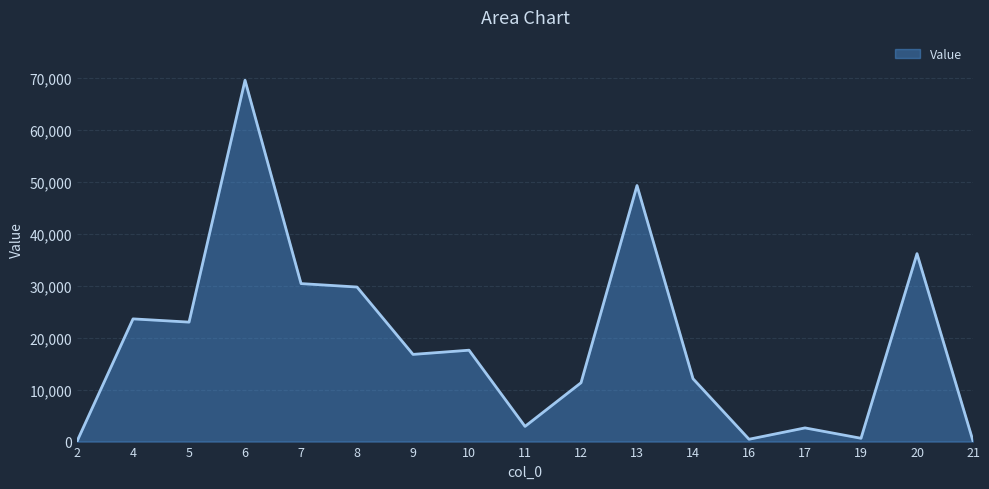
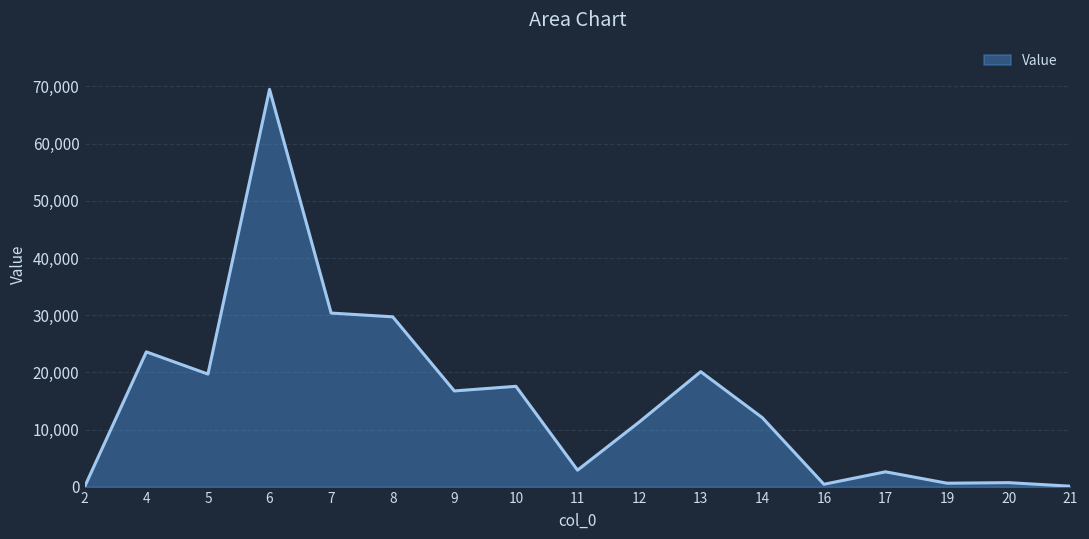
  {
    "2": "0",
    "4": "24,000",
-   "5": "23,000",
+   "5": "20,000",
    "6": "69,000",
    "7": "30,000",
    "8": "30,000",
    "9": "17,000",
    "10": "18,000",
    "11": "3,000",
    "12": "11,000",
-   "13": "49,000",
+   "13": "20,000",
    "14": "12,000",
    "16": "0",
    "17": "3,000",
    "19": "1,000",
-   "20": "36,000",
+   "20": "1,000",
    "21": "0"
  }
